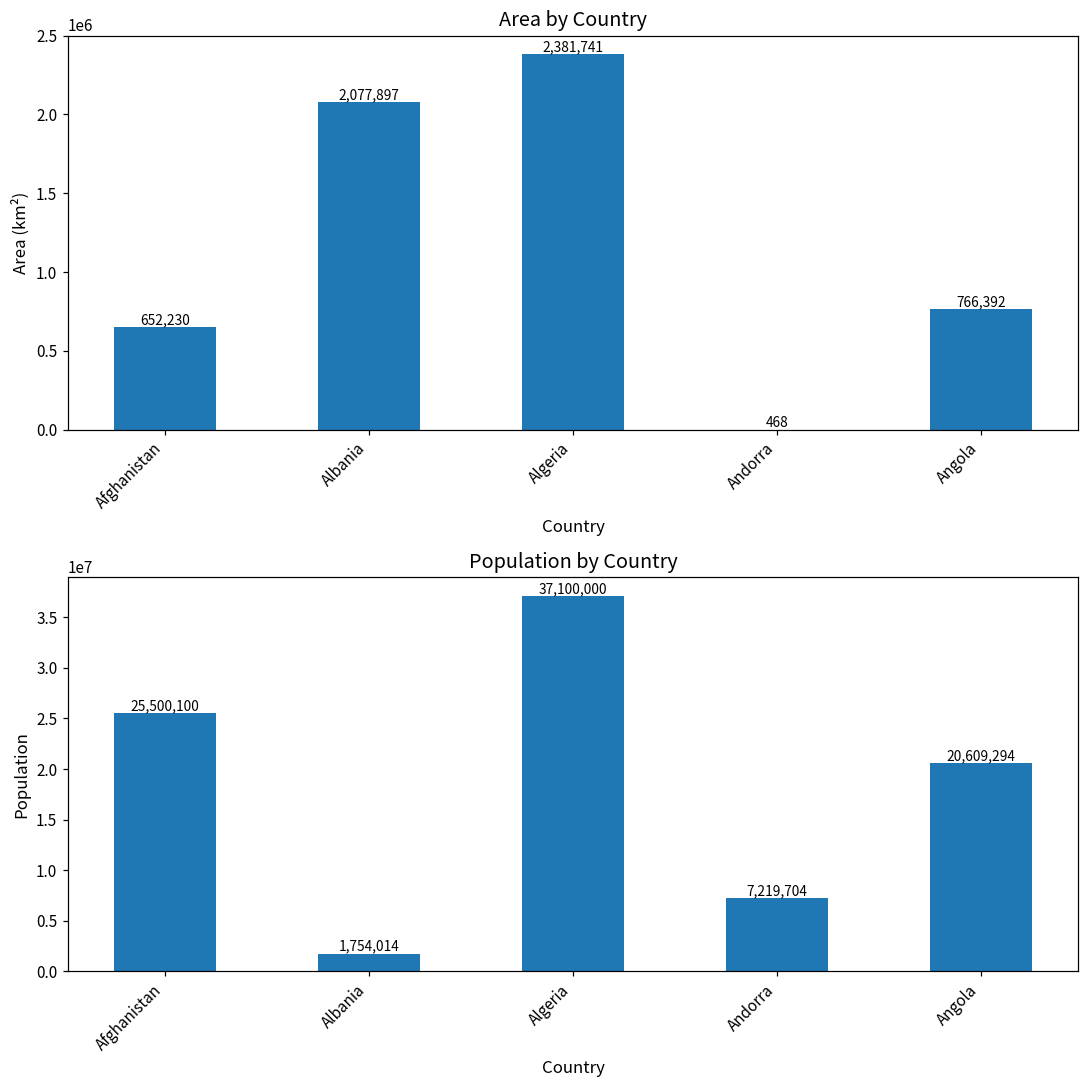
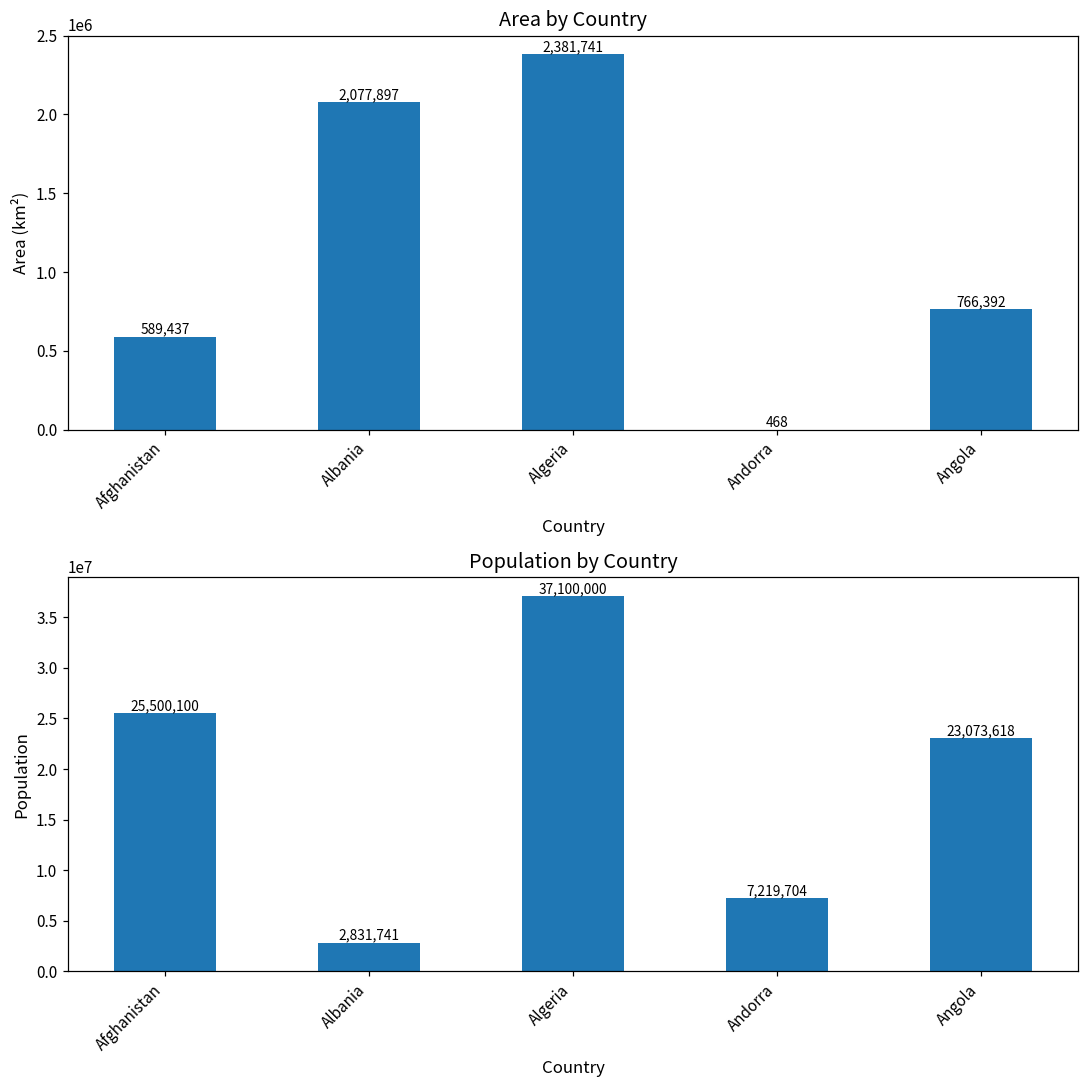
  {
    "Area by Country": {
-     "Afghanistan": "652,230",
+     "Afghanistan": "589,437",
      "Albania": "2,077,897",
      "Algeria": "2,381,741",
      "Andorra": "468",
      "Angola": "766,392"
    },
    "Population by Country": {
      "Afghanistan": "25,500,100",
-     "Albania": "1,754,014",
+     "Albania": "2,831,741",
      "Algeria": "37,100,000",
      "Andorra": "7,219,704",
-     "Angola": "20,609,294"
+     "Angola": "23,073,618"
    }
  }
